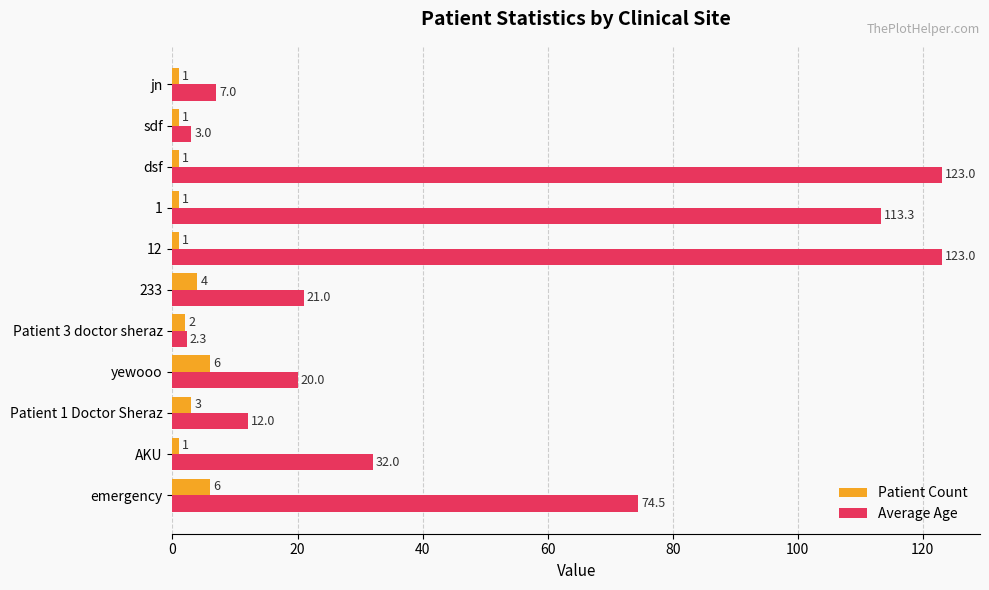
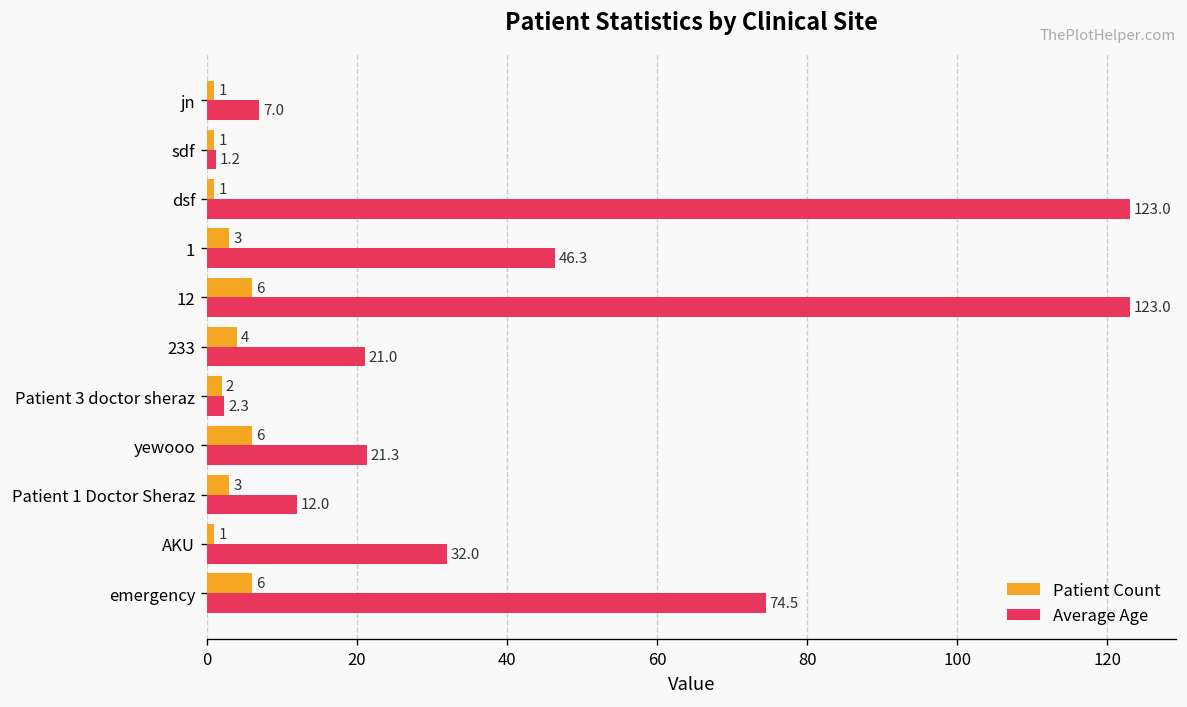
  {
    "Patient Count": {
      "jn": 1,
      "sdf": 1,
      "dsf": 1,
-     "1": 1,
-     "12": 1,
+     "1": 3,
+     "12": 6,
      "233": 4,
      "Patient 3 doctor sheraz": 2,
      "yewooo": 6,
      "Patient 1 Doctor Sheraz": 3,
      "AKU": 1,
      "emergency": 6
    },
    "Average Age": {
      "jn": 7.0,
-     "sdf": 3.0,
+     "sdf": 1.2,
      "dsf": 123.0,
-     "1": 113.3,
+     "1": 46.3,
      "12": 123.0,
      "233": 21.0,
      "Patient 3 doctor sheraz": 2.3,
-     "yewooo": 20.0,
+     "yewooo": 21.3,
      "Patient 1 Doctor Sheraz": 12.0,
      "AKU": 32.0,
      "emergency": 74.5
    }
  }
